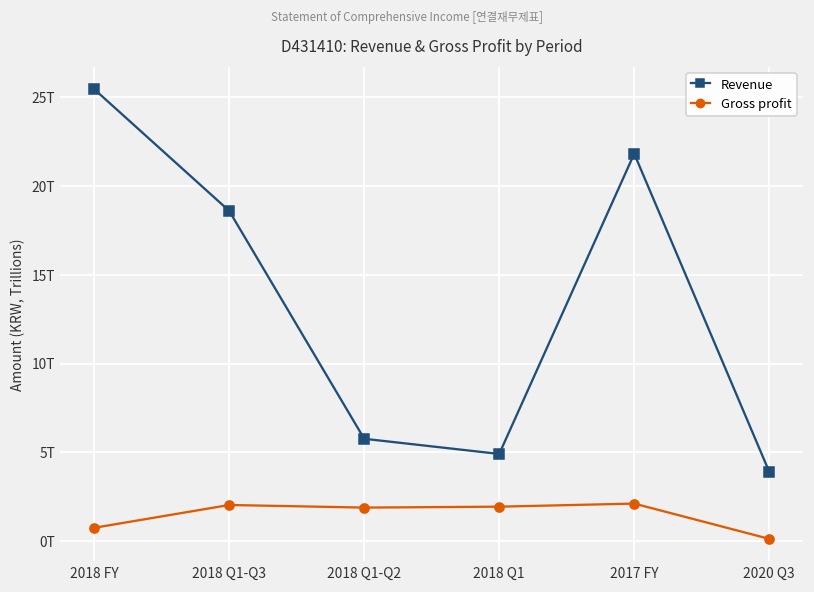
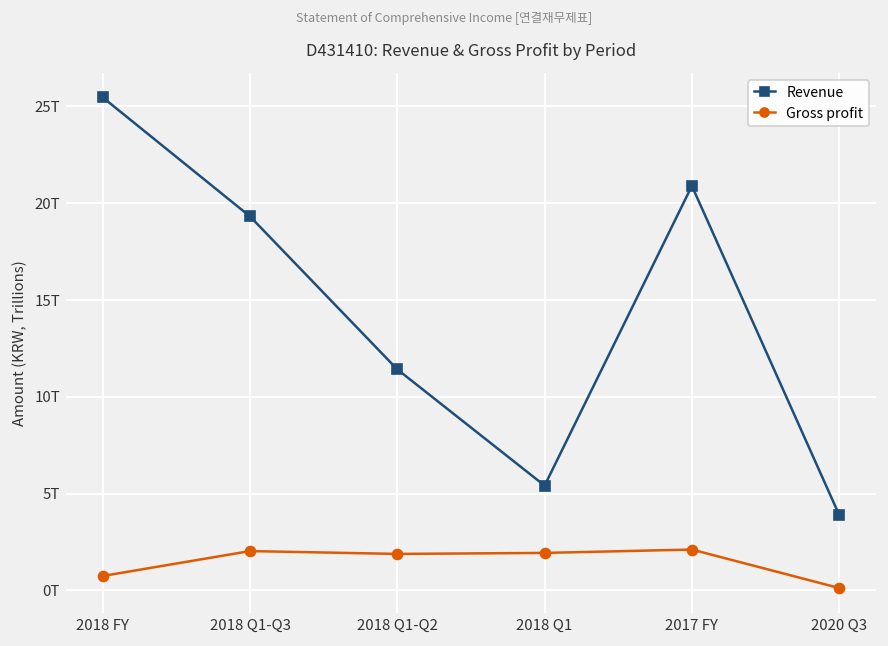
  {
    "Revenue": {
      "2018 FY": "25.5T",
-     "2018 Q1-Q3": "18.6T",
-     "2018 Q1-Q2": "5.8T",
-     "2018 Q1": "4.9T",
-     "2017 FY": "21.8T",
+     "2018 Q1-Q3": "19.3T",
+     "2018 Q1-Q2": "11.4T",
+     "2018 Q1": "5.4T",
+     "2017 FY": "20.9T",
      "2020 Q3": "3.9T"
    },
    "Gross profit": {
      "2018 FY": "0.7T",
      "2018 Q1-Q3": "2.0T",
      "2018 Q1-Q2": "1.9T",
      "2018 Q1": "1.9T",
      "2017 FY": "2.1T",
      "2020 Q3": "0.1T"
    }
  }
